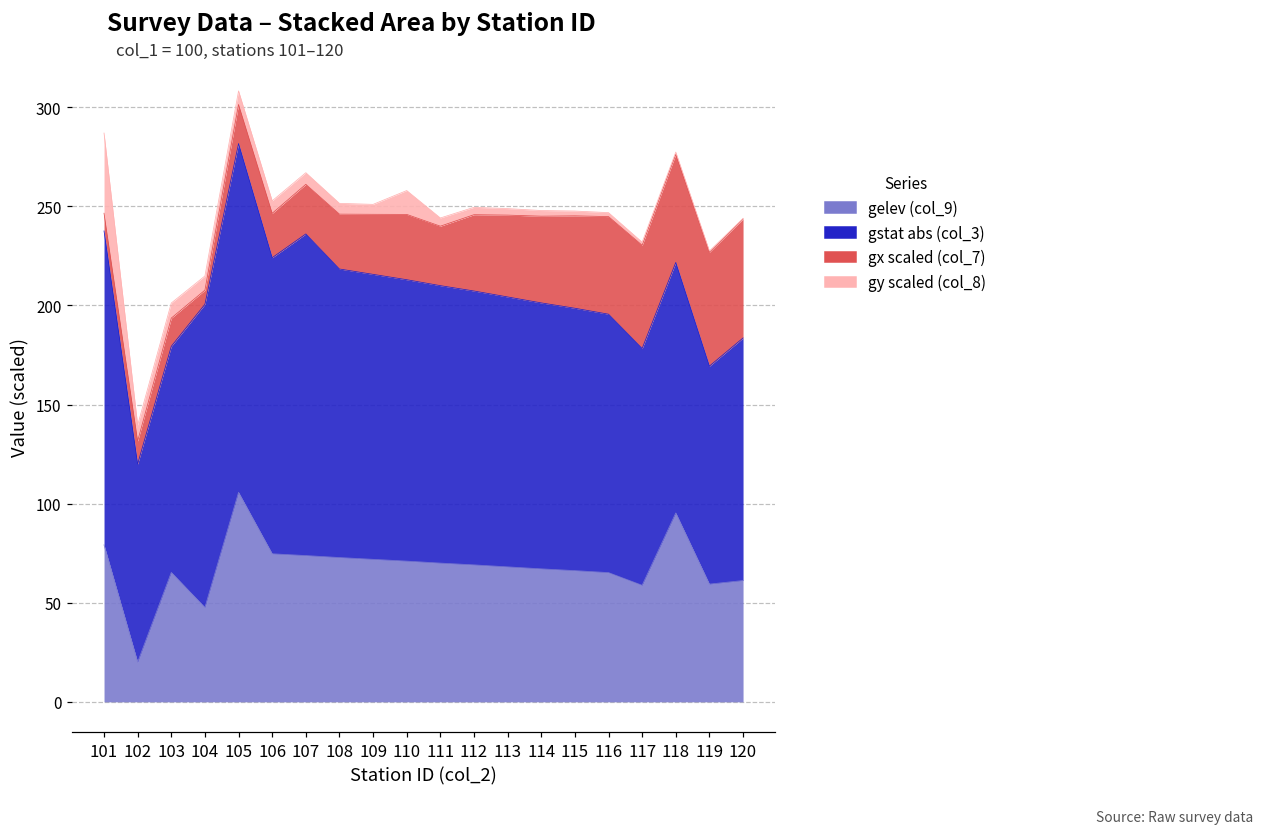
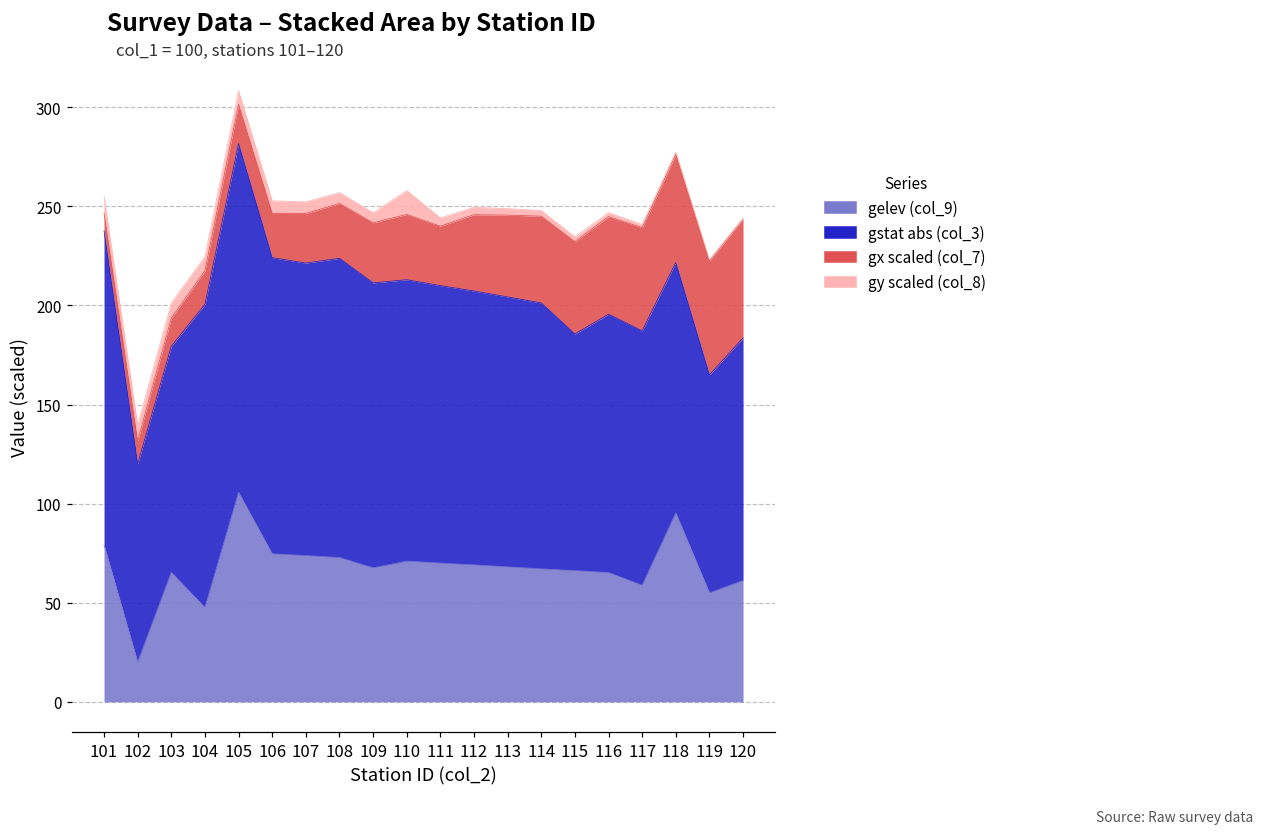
  {
    "gelev (col_9)": {
      "101": 79,
      "102": 20,
      "103": 65,
      "104": 48,
      "105": 106,
      "106": 75,
      "107": 74,
      "108": 73,
-     "109": 72,
+     "109": 68,
      "110": 71,
      "111": 70,
      "112": 69,
      "113": 68,
      "114": 67,
      "115": 66,
      "116": 65,
      "117": 59,
      "118": 95,
-     "119": 59,
+     "119": 55,
      "120": 61
    },
    "gstat abs (col_3)": {
      "101": 158,
      "102": 100,
      "103": 114,
      "104": 153,
      "105": 176,
      "106": 149,
-     "107": 162,
-     "108": 146,
+     "107": 148,
+     "108": 151,
      "109": 144,
      "110": 142,
      "111": 140,
      "112": 138,
      "113": 136,
      "114": 134,
-     "115": 132,
+     "115": 119,
      "116": 130,
-     "117": 120,
+     "117": 128,
      "118": 126,
      "119": 110,
      "120": 122
    },
    "gx scaled (col_7)": {
      "101": 9,
      "102": 12,
      "103": 14,
-     "104": 7,
+     "104": 17,
      "105": 20,
      "106": 22,
      "107": 25,
      "108": 28,
      "109": 30,
      "110": 33,
      "111": 30,
      "112": 39,
      "113": 41,
      "114": 44,
      "115": 47,
      "116": 49,
      "117": 52
    },
    "gy scaled (col_8)": {
-     "101": 40,
+     "101": 8,
      "102": 8,
      "103": 8,
      "104": 7,
      "105": 7,
      "106": 6,
      "107": 6,
      "108": 5,
      "109": 5,
      "110": 12,
      "111": 4,
      "112": 4,
      "113": 3,
      "114": 3,
      "115": 2,
      "116": 2,
      "117": 2
    }
  }
